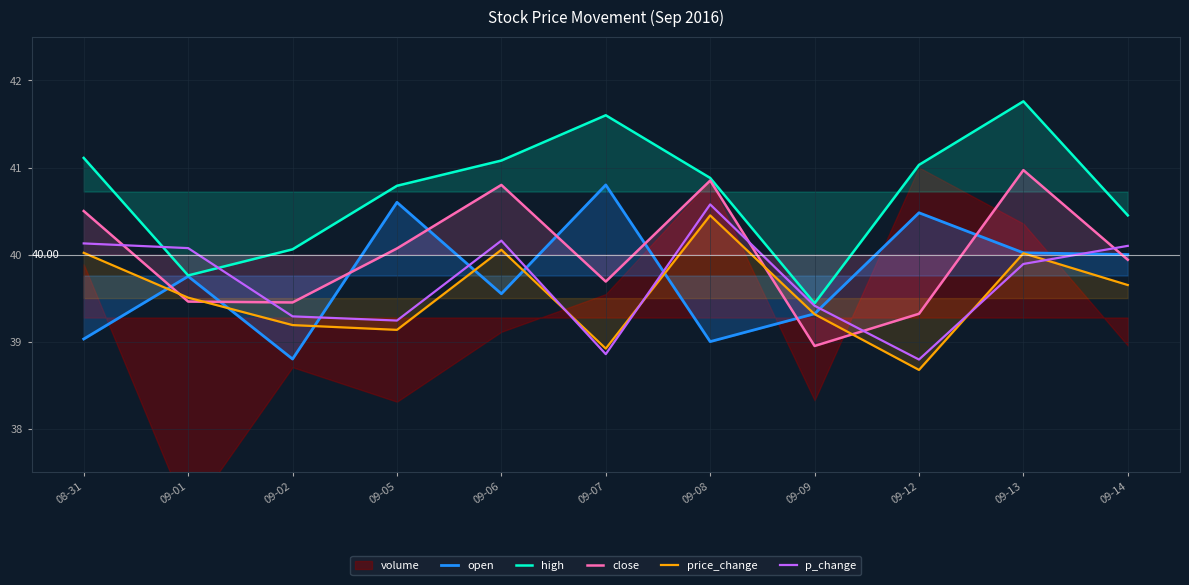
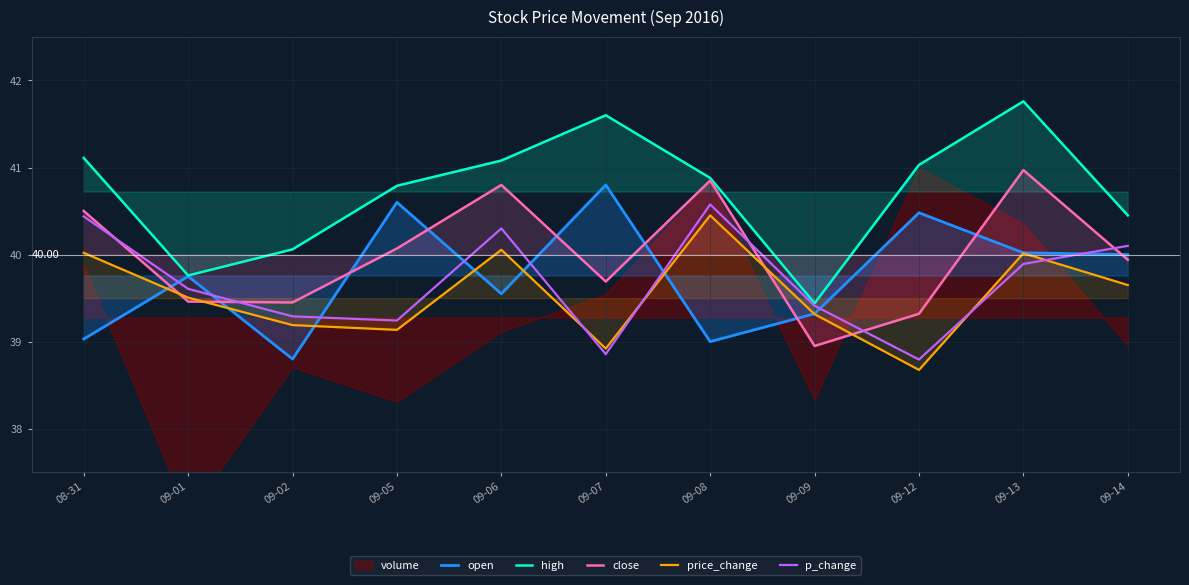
  {
    "p_change": {
-     "08-31": 40.1,
-     "09-01": 40.1,
+     "08-31": 40.4,
+     "09-01": 39.6,
      "09-05": 39.2,
-     "09-06": 40.2,
+     "09-06": 40.3,
      "09-07": 38.9,
      "09-08": 40.6,
      "09-12": 38.8,
      "09-13": 39.9,
      "09-14": 40.1
    }
  }
